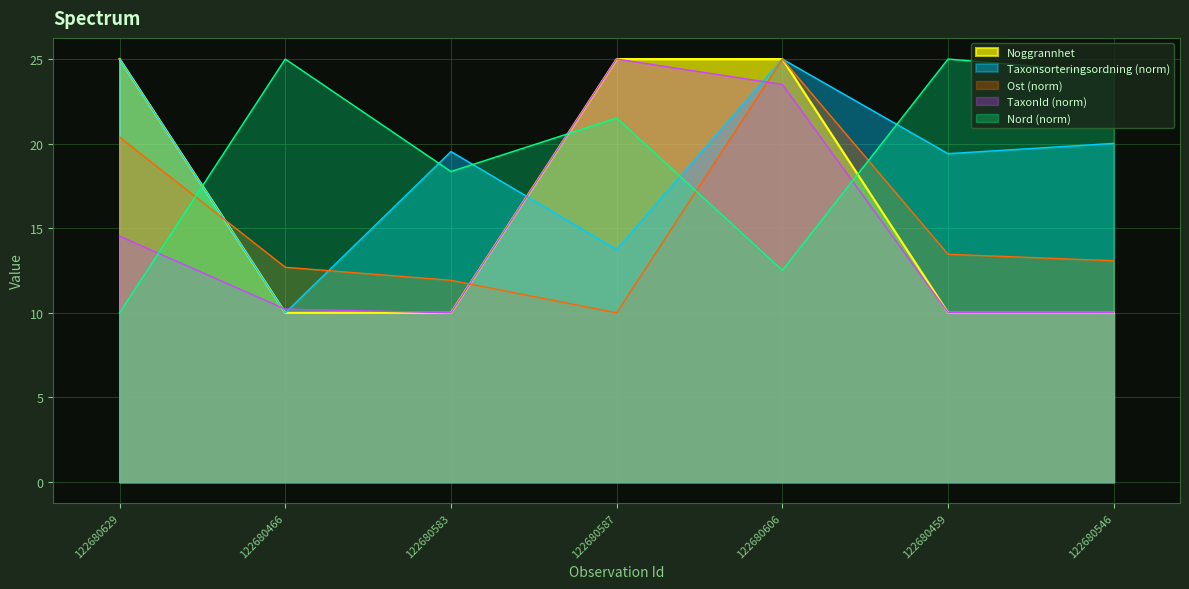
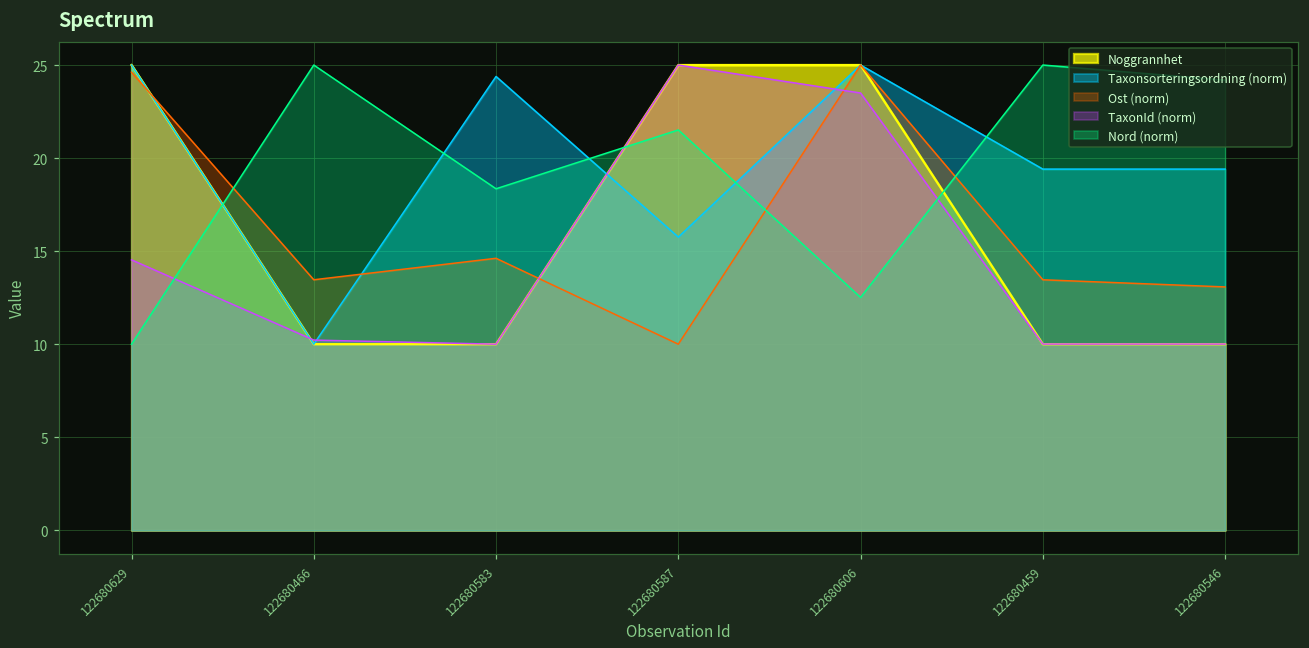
  {
    "Taxonsorteringsordning (norm)": {
-     "122680583": 19.5,
-     "122680587": 13.7,
+     "122680583": 24.4,
+     "122680587": 15.8,
      "122680459": 19.4,
-     "122680546": 20.0
+     "122680546": 19.4
    },
    "Ost (norm)": {
-     "122680629": 20.4,
-     "122680466": 12.7,
-     "122680583": 11.9,
+     "122680629": 24.6,
+     "122680466": 13.5,
+     "122680583": 14.6,
      "122680587": 10.0,
      "122680459": 13.5,
      "122680546": 13.1
    },
    "TaxonId (norm)": {
      "122680629": 14.5,
      "122680466": 10.2,
      "122680606": 23.5
    },
    "Nord (norm)": {
      "122680629": 10.0,
      "122680466": 25.0,
      "122680583": 18.4,
      "122680587": 21.5,
      "122680606": 12.5,
      "122680459": 25.0
    }
  }
